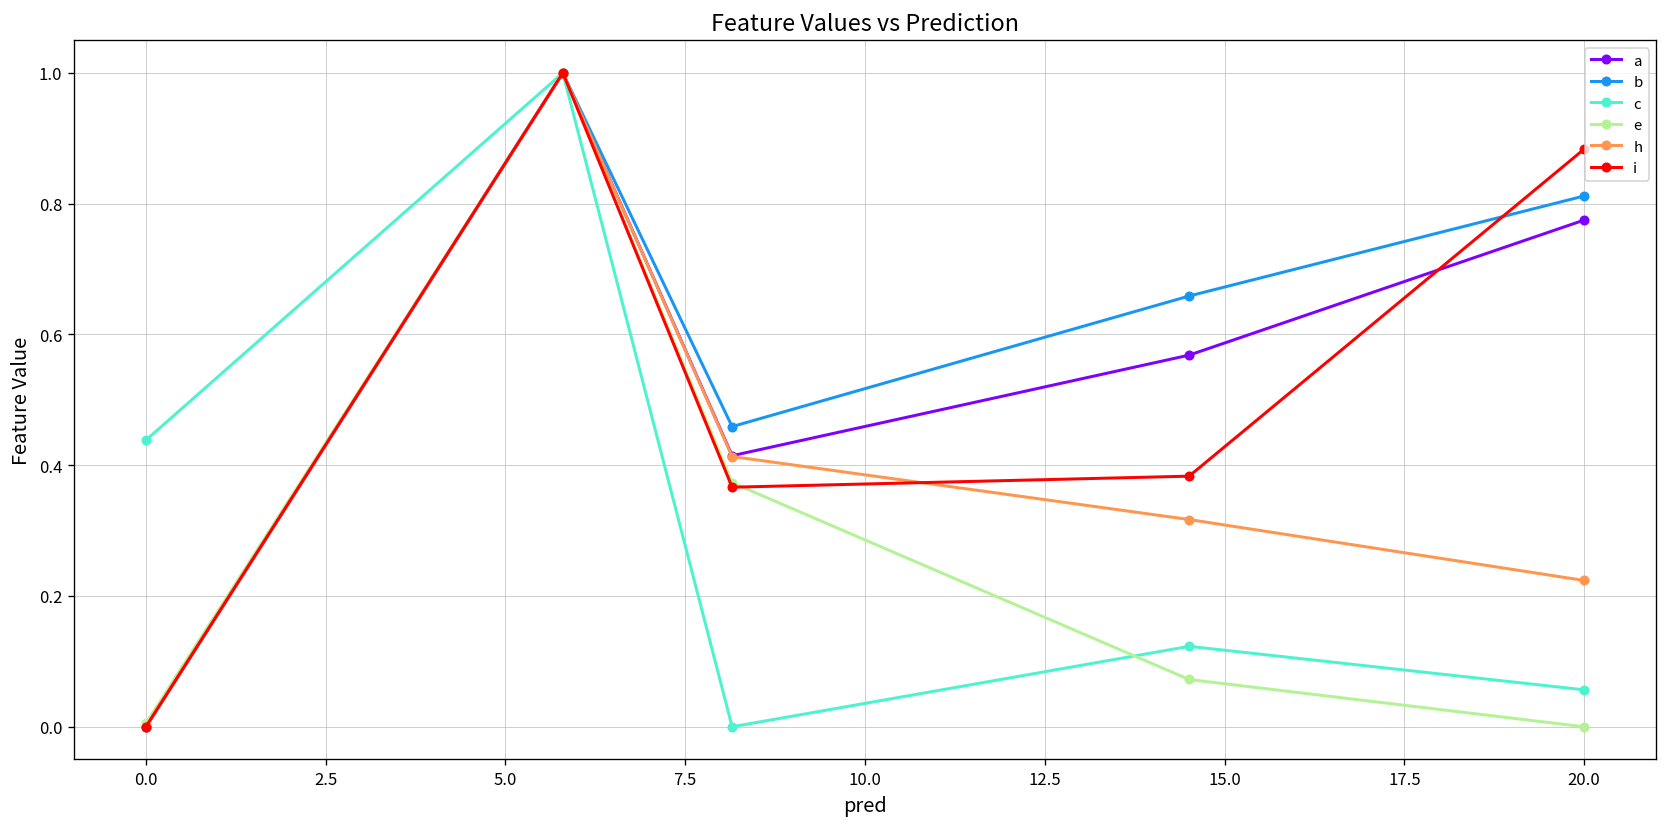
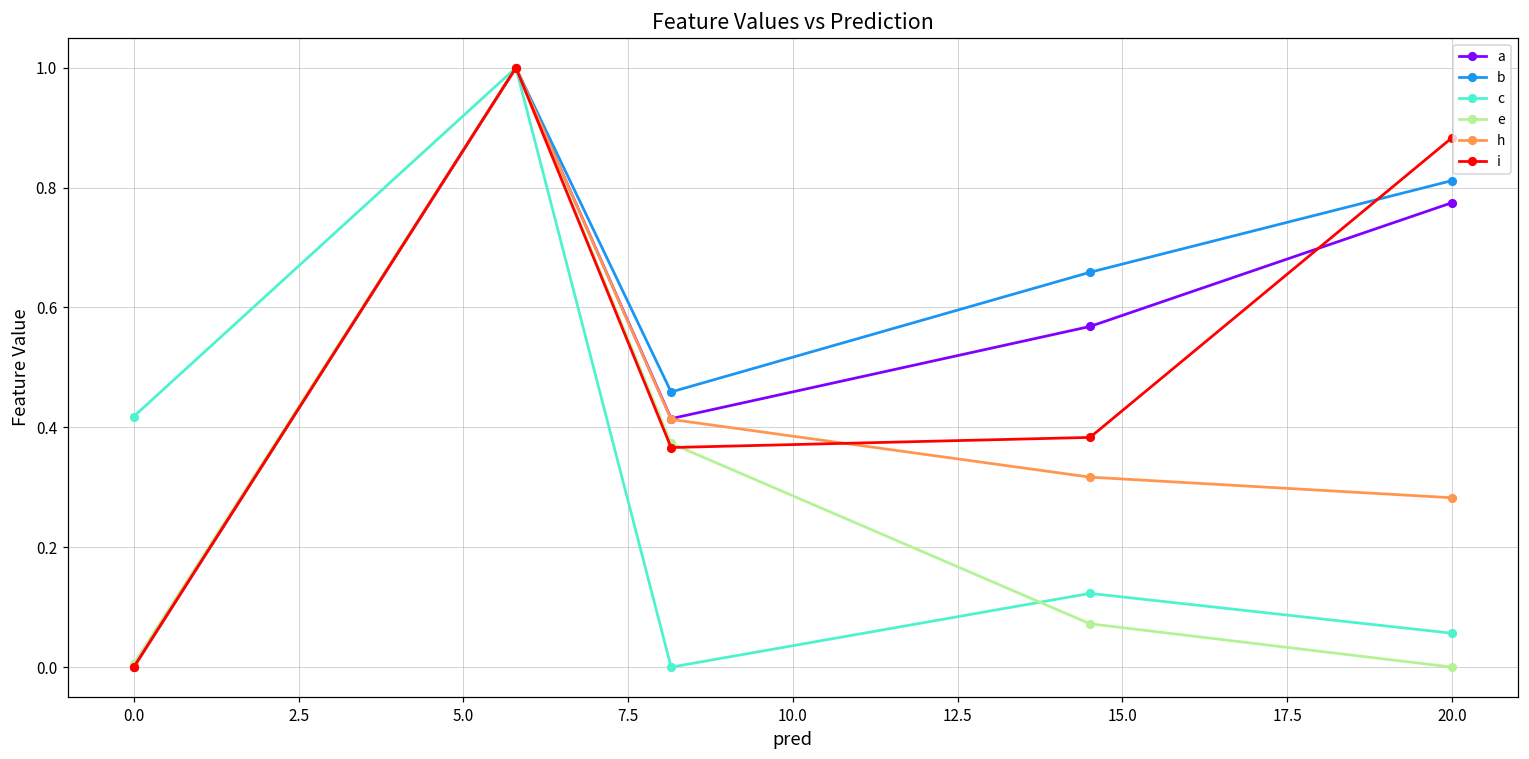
  {
    "a": {
      "20.0": 0.77
    },
    "b": {
      "20.0": 0.81
    },
    "c": {
-     "0.0": 0.44,
+     "0.0": 0.42,
      "20.0": 0.06
    },
    "e": {
      "0.0": 0.01,
      "20.0": 0.00
    },
    "h": {
-     "20.0": 0.22
+     "20.0": 0.28
    },
    "i": {
      "20.0": 0.88
    }
  }
